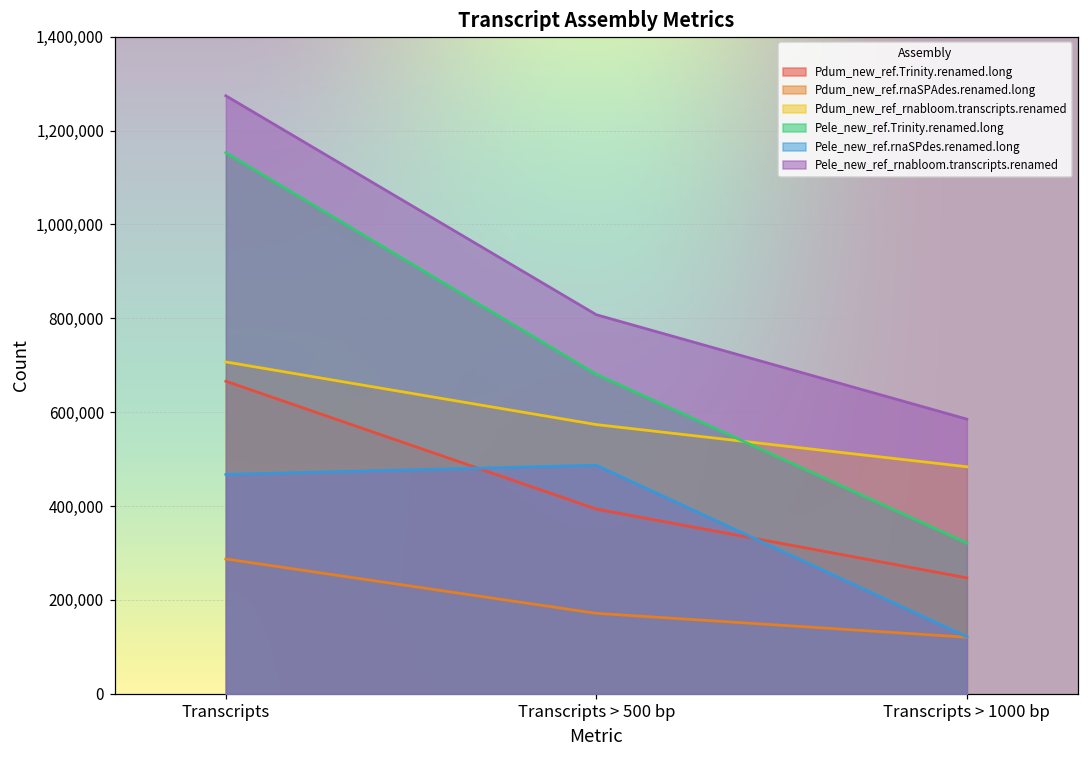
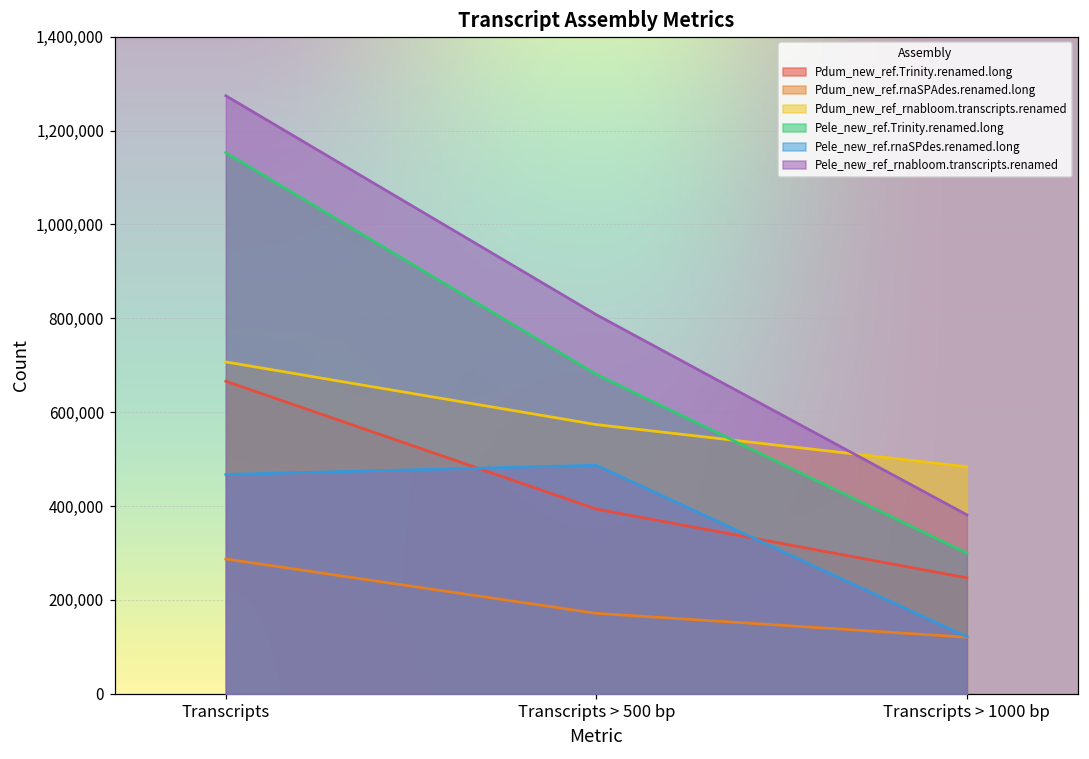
  {
    "Pele_new_ref.Trinity.renamed.long": {
      "Transcripts": "1,150,000",
      "Transcripts > 500 bp": "680,000",
-     "Transcripts > 1000 bp": "320,000"
+     "Transcripts > 1000 bp": "300,000"
    },
    "Pele_new_ref.rnaSPdes.renamed.long": {
      "Transcripts": "470,000",
      "Transcripts > 500 bp": "490,000"
    },
    "Pele_new_ref_rnabloom.transcripts.renamed": {
      "Transcripts": "1,270,000",
      "Transcripts > 500 bp": "810,000",
-     "Transcripts > 1000 bp": "590,000"
+     "Transcripts > 1000 bp": "380,000"
    }
  }
